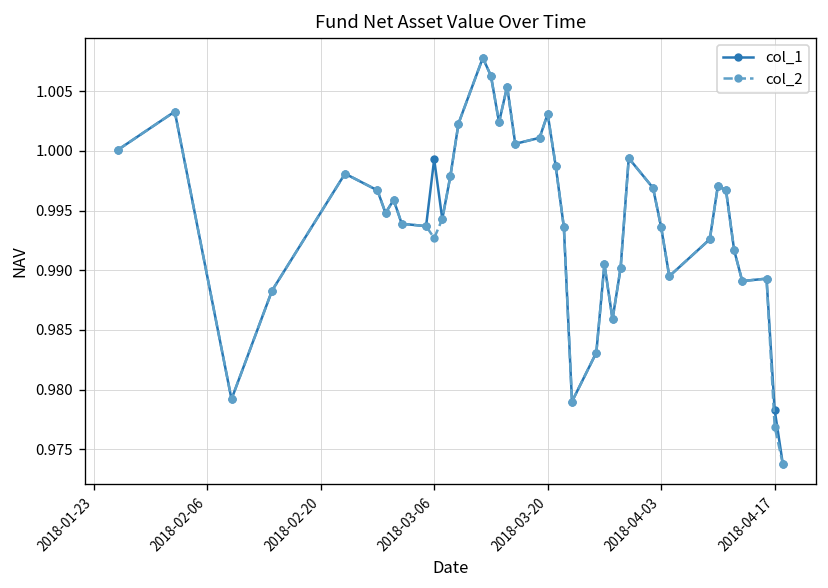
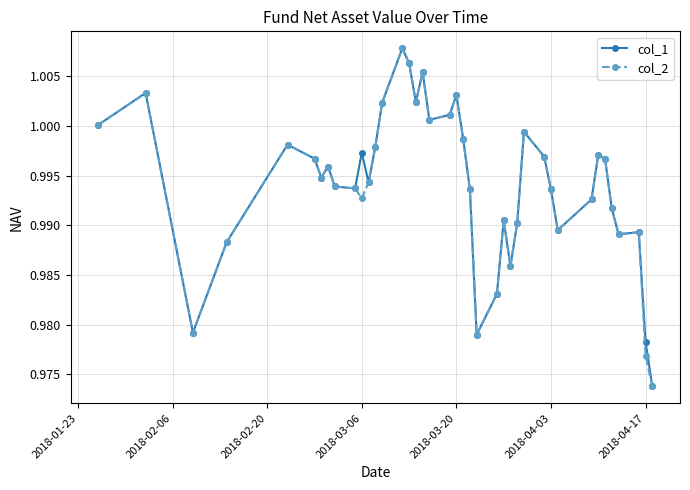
  {
    "col_1": {
-     "2018-03-06": 0.999,
+     "2018-03-06": 0.997,
      "2018-04-17": 0.978
    },
    "col_2": {
      "2018-03-06": 0.993,
      "2018-04-17": 0.977
    }
  }
